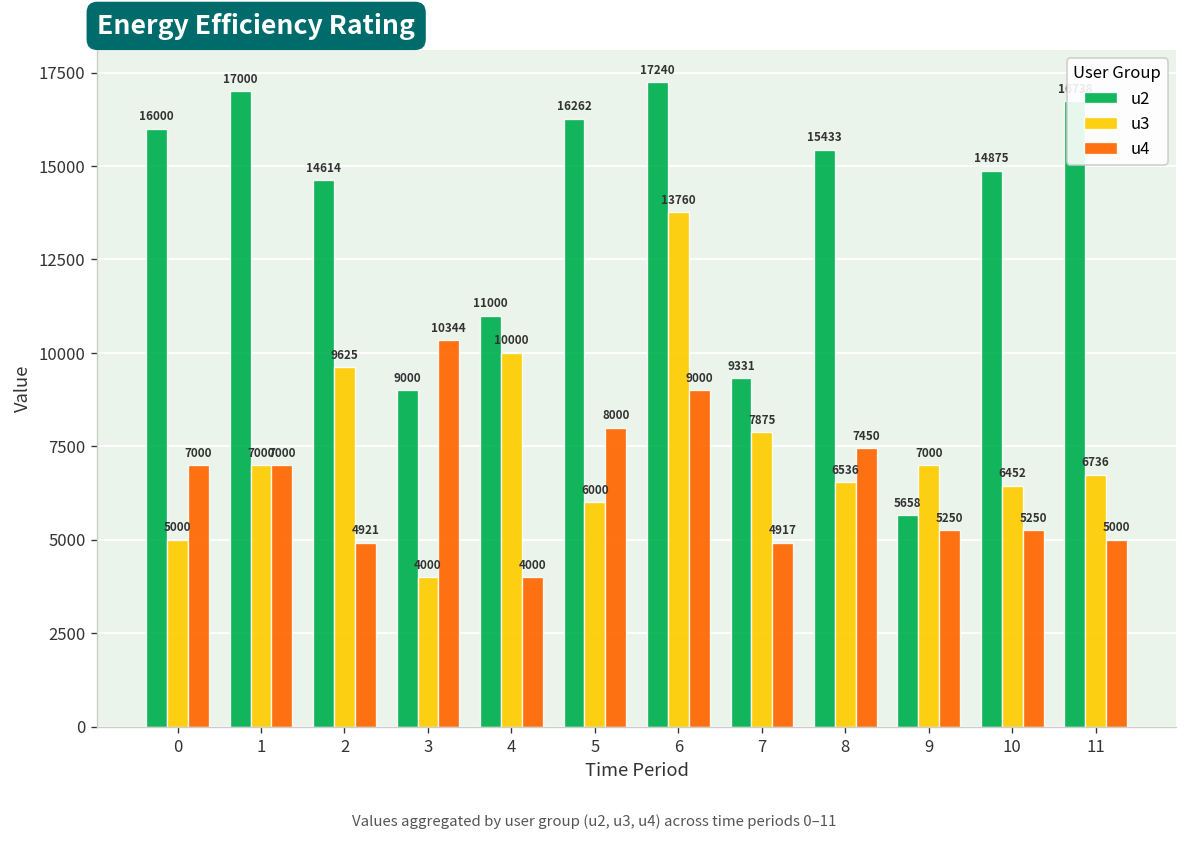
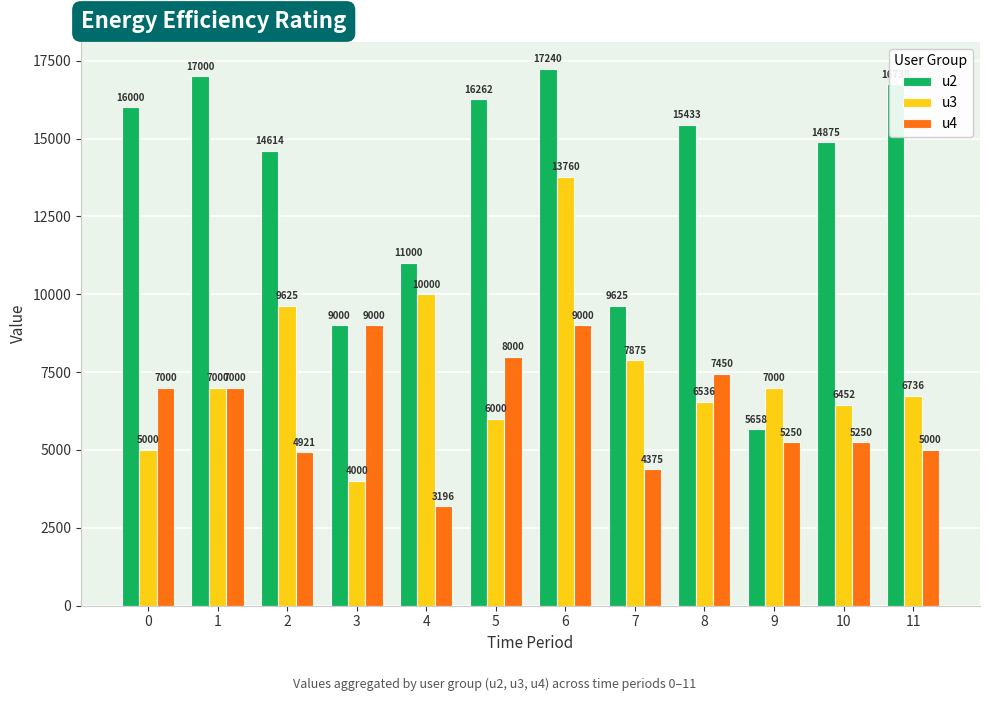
  {
    "u2": {
      "0": 16000,
      "1": 17000,
      "2": 14614,
      "3": 9000,
      "4": 11000,
      "5": 16262,
      "6": 17240,
-     "7": 9331,
+     "7": 9625,
      "8": 15433,
      "9": 5658,
      "10": 14875
    },
    "u3": {
      "0": 5000,
      "2": 9625,
      "3": 4000,
      "4": 10000,
      "5": 6000,
      "6": 13760,
      "7": 7875,
      "8": 6536,
      "9": 7000,
      "10": 6452,
      "11": 6736
    },
    "u4": {
      "0": 7000,
      "2": 4921,
-     "3": 10344,
-     "4": 4000,
+     "3": 9000,
+     "4": 3196,
      "5": 8000,
      "6": 9000,
-     "7": 4917,
+     "7": 4375,
      "8": 7450,
      "9": 5250,
      "10": 5250,
      "11": 5000
    }
  }
